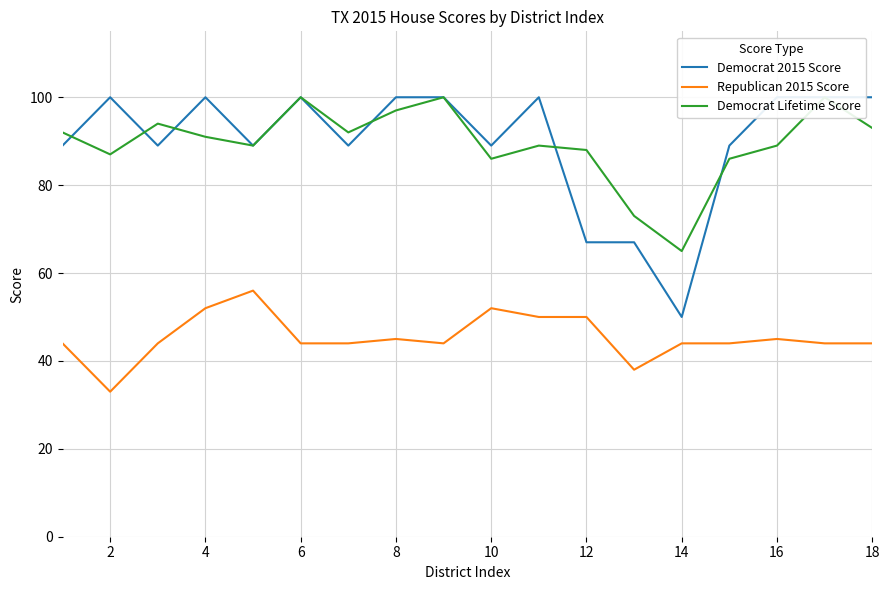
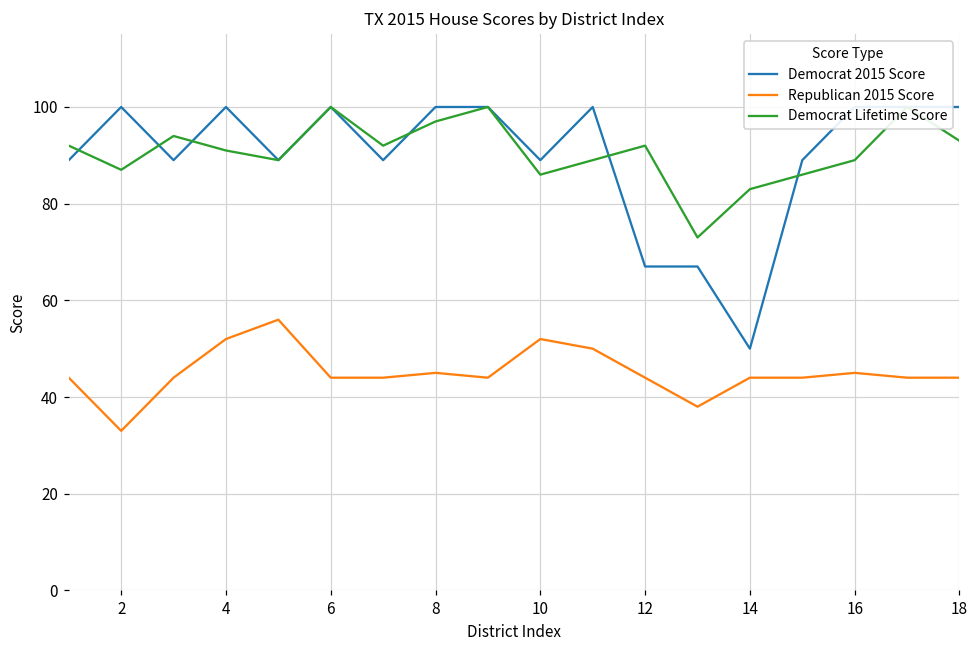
  {
    "Democrat 2015 Score": {
      "2": 100,
      "4": 100,
      "8": 100,
      "10": 89,
      "12": 67,
      "14": 50,
      "18": 100
    },
    "Republican 2015 Score": {
      "2": 33,
      "4": 52,
      "6": 44,
      "8": 45,
      "10": 52,
-     "12": 50,
+     "12": 44,
      "14": 44,
      "16": 45,
      "18": 44
    },
    "Democrat Lifetime Score": {
      "2": 87,
      "4": 91,
      "8": 97,
      "10": 86,
-     "12": 88,
-     "14": 65,
+     "12": 92,
+     "14": 83,
      "16": 89,
      "18": 93
    }
  }
